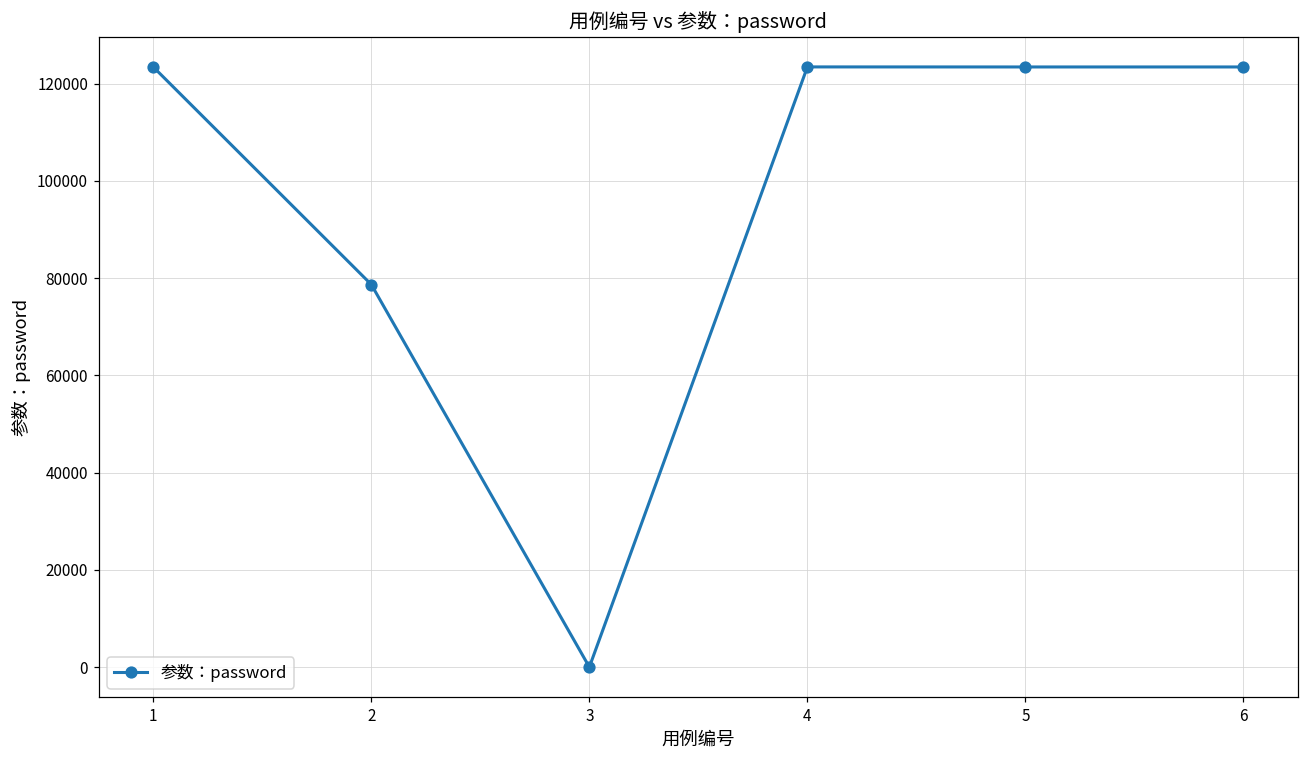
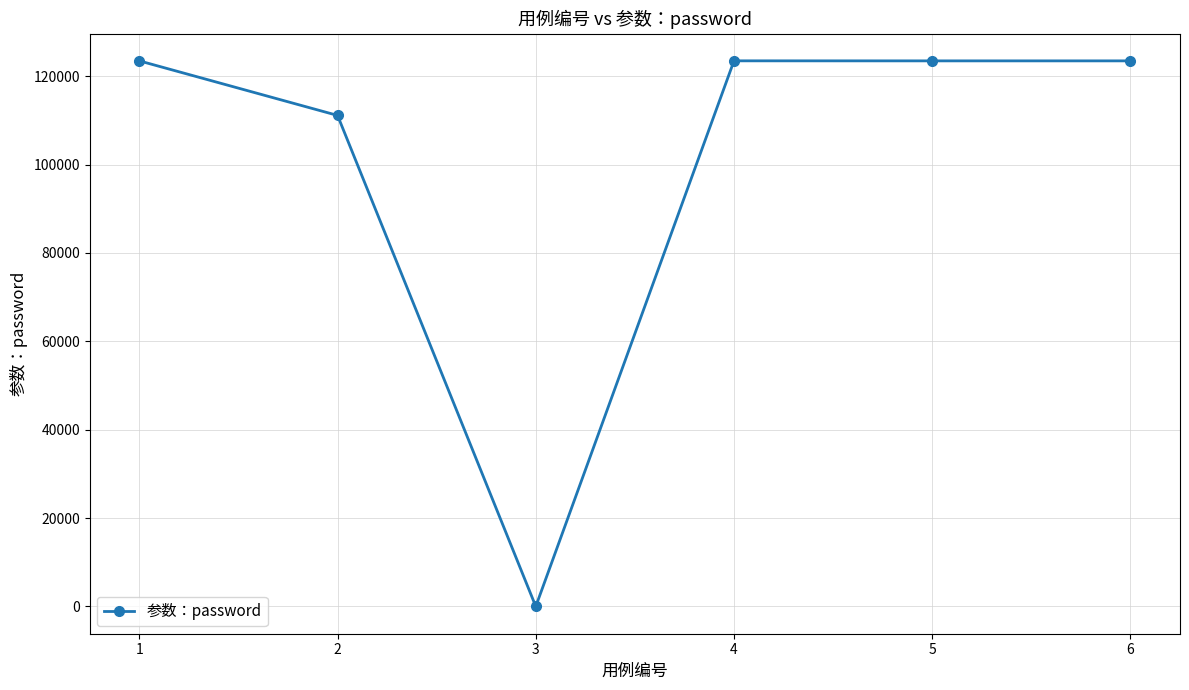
  {
    "1": 123000,
-   "2": 79000,
+   "2": 111000,
    "3": 0,
    "4": 123000,
    "5": 123000,
    "6": 123000
  }
